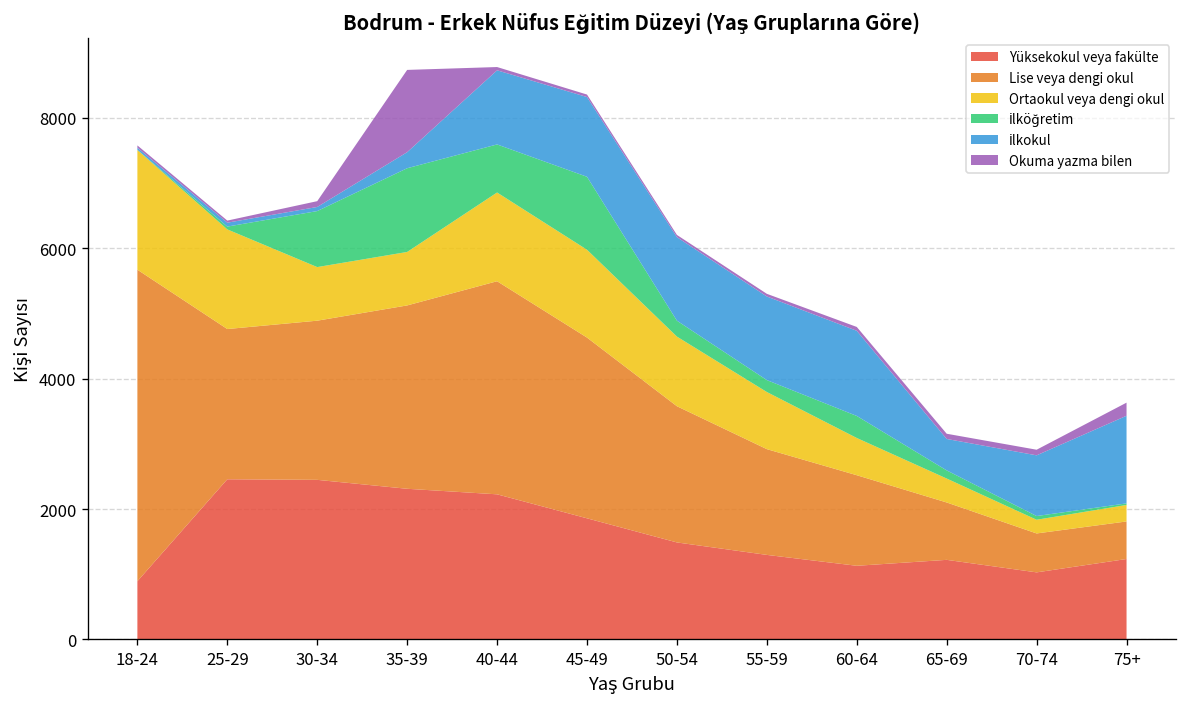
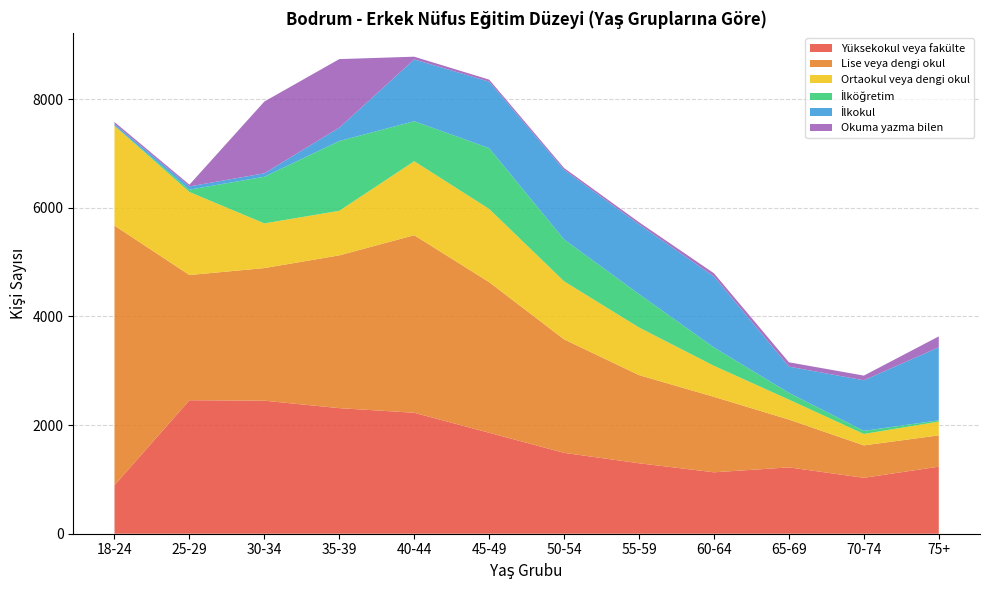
  {
    "Ortaokul veya dengi okul": {
      "30-34": 800,
      "35-39": 800,
      "40-44": 1400,
      "45-49": 1300,
      "50-54": 1100,
      "55-59": 900,
      "60-64": 600,
      "65-69": 400,
      "70-74": 200
    },
    "İlköğretim": {
      "30-34": 900,
      "35-39": 1300,
      "40-44": 700,
      "45-49": 1100,
-     "50-54": 200,
-     "55-59": 200,
+     "50-54": 800,
+     "55-59": 600,
      "60-64": 300,
      "65-69": 100,
      "70-74": 100
    },
    "İlkokul": {
      "30-34": 100,
      "35-39": 200,
      "40-44": 1100,
      "60-64": 1300,
      "65-69": 500,
      "70-74": 900,
      "75+": 1300
    },
    "Okuma yazma bilen": {
-     "30-34": 100,
+     "30-34": 1300,
      "35-39": 1300,
      "40-44": 100,
      "60-64": 100,
      "65-69": 100,
      "70-74": 100,
      "75+": 200
    }
  }
